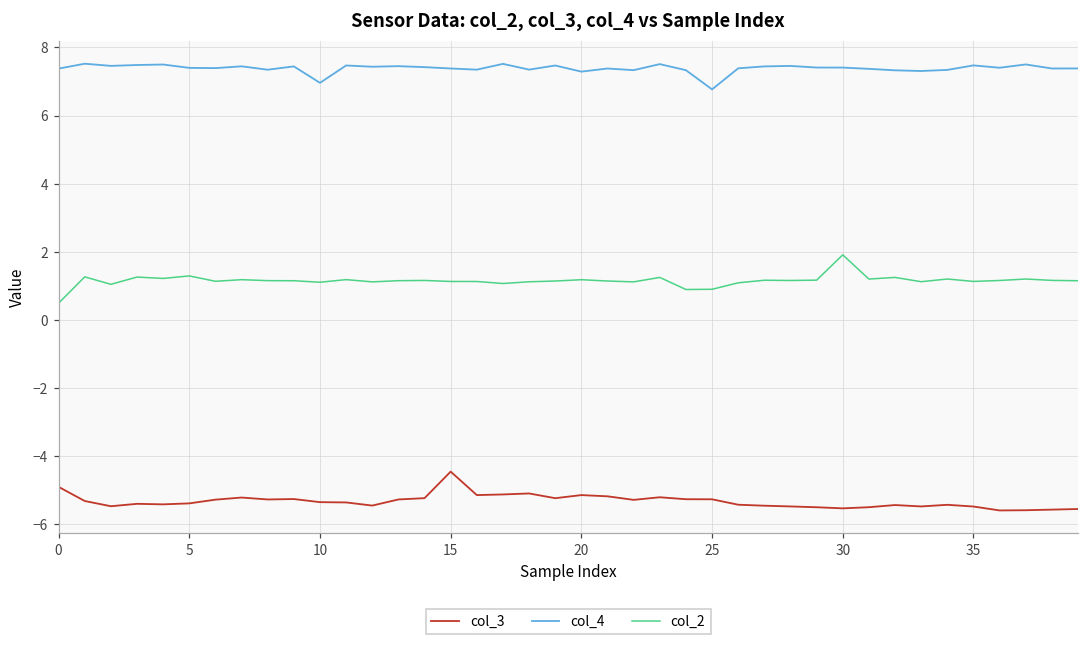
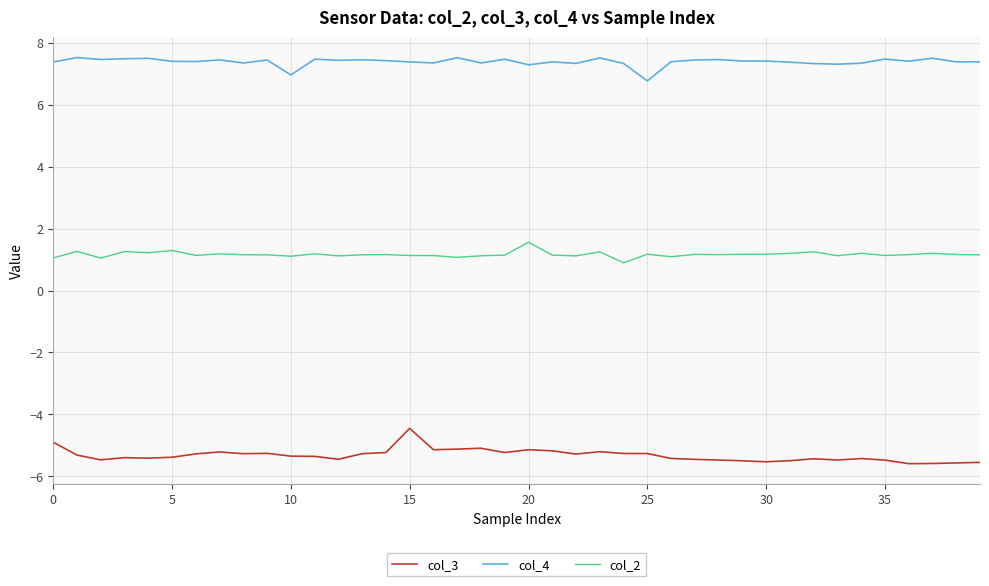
  {
    "col_3": {
      "0": -4.9,
      "5": -5.4,
      "10": -5.3,
      "15": -4.5,
      "20": -5.1,
      "25": -5.3,
      "30": -5.5,
      "35": -5.5
    },
    "col_4": {
      "0": 7.4,
      "5": 7.4,
      "10": 7.0,
      "15": 7.4,
      "20": 7.3,
      "25": 6.8,
      "30": 7.4,
      "35": 7.5
    },
    "col_2": {
-     "0": 0.5,
+     "0": 1.1,
      "5": 1.3,
      "10": 1.1,
      "15": 1.1,
-     "20": 1.2,
-     "25": 0.9,
-     "30": 1.9,
+     "20": 1.6,
+     "25": 1.2,
+     "30": 1.2,
      "35": 1.1
    }
  }
